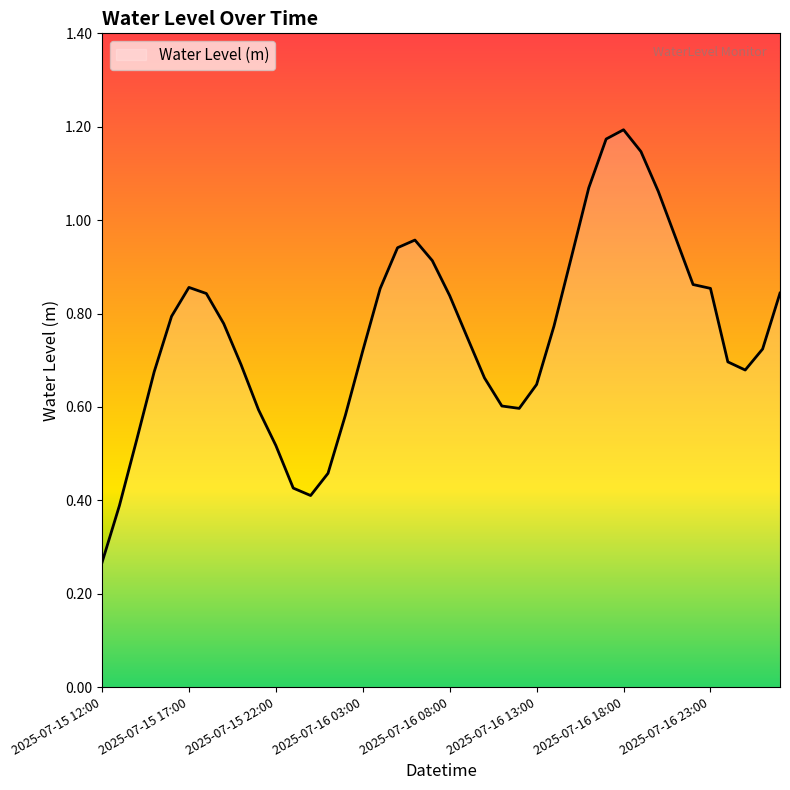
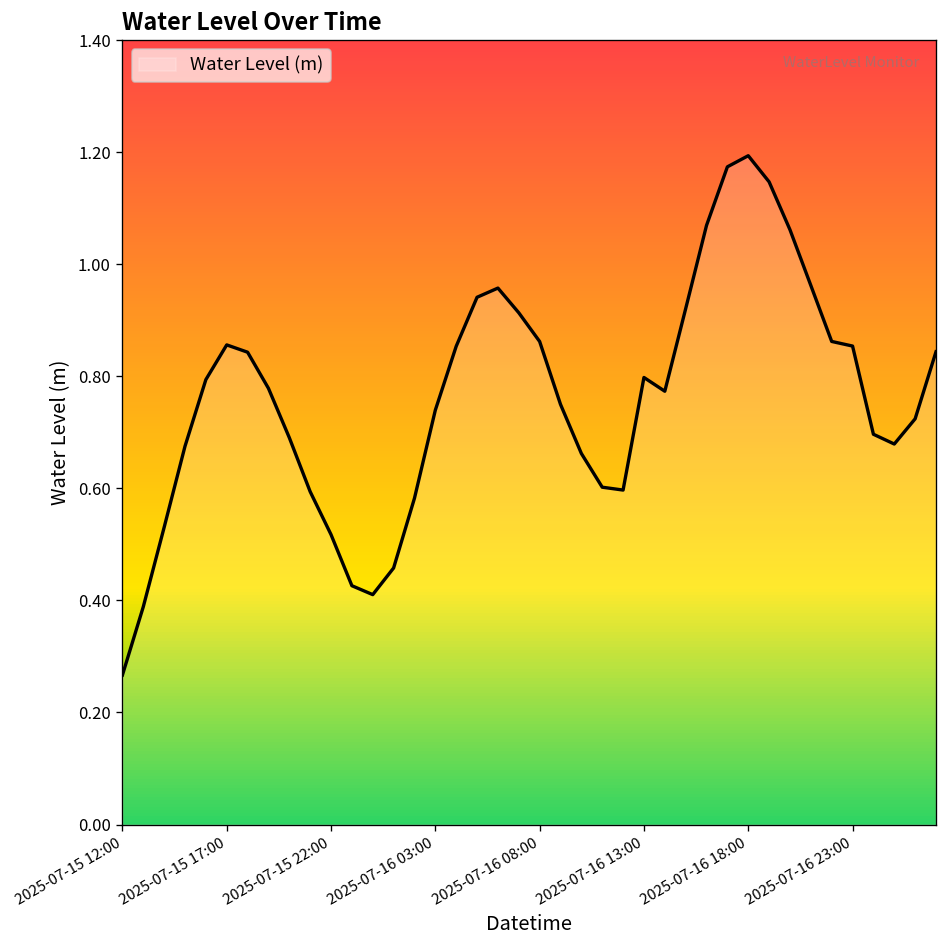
  {
    "2025-07-15 12:00": 0.27,
    "2025-07-15 17:00": 0.86,
    "2025-07-15 22:00": 0.52,
-   "2025-07-16 03:00": 0.72,
-   "2025-07-16 08:00": 0.84,
-   "2025-07-16 13:00": 0.65,
+   "2025-07-16 03:00": 0.74,
+   "2025-07-16 08:00": 0.86,
+   "2025-07-16 13:00": 0.80,
    "2025-07-16 18:00": 1.19,
    "2025-07-16 23:00": 0.85
  }
